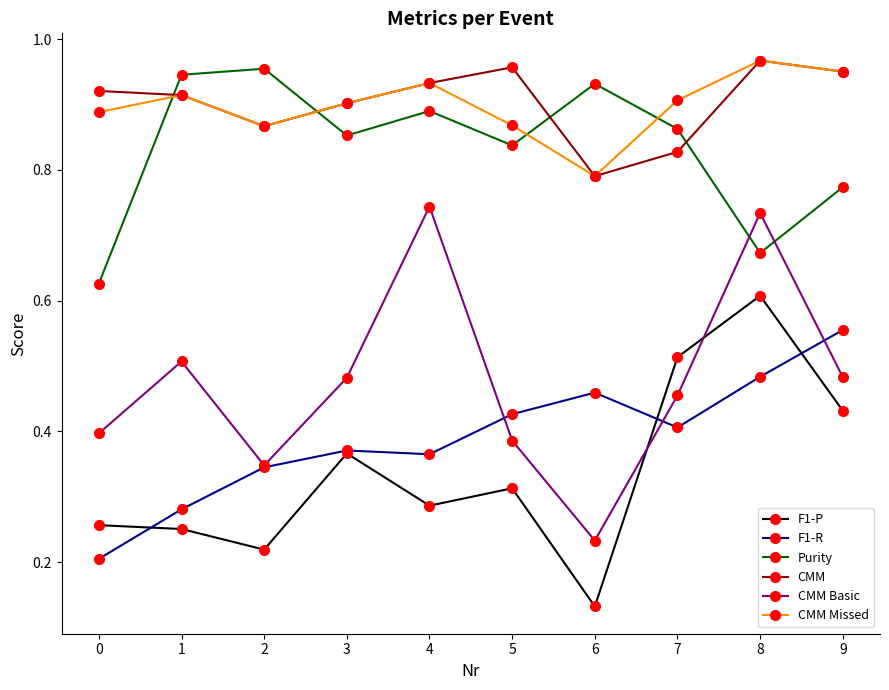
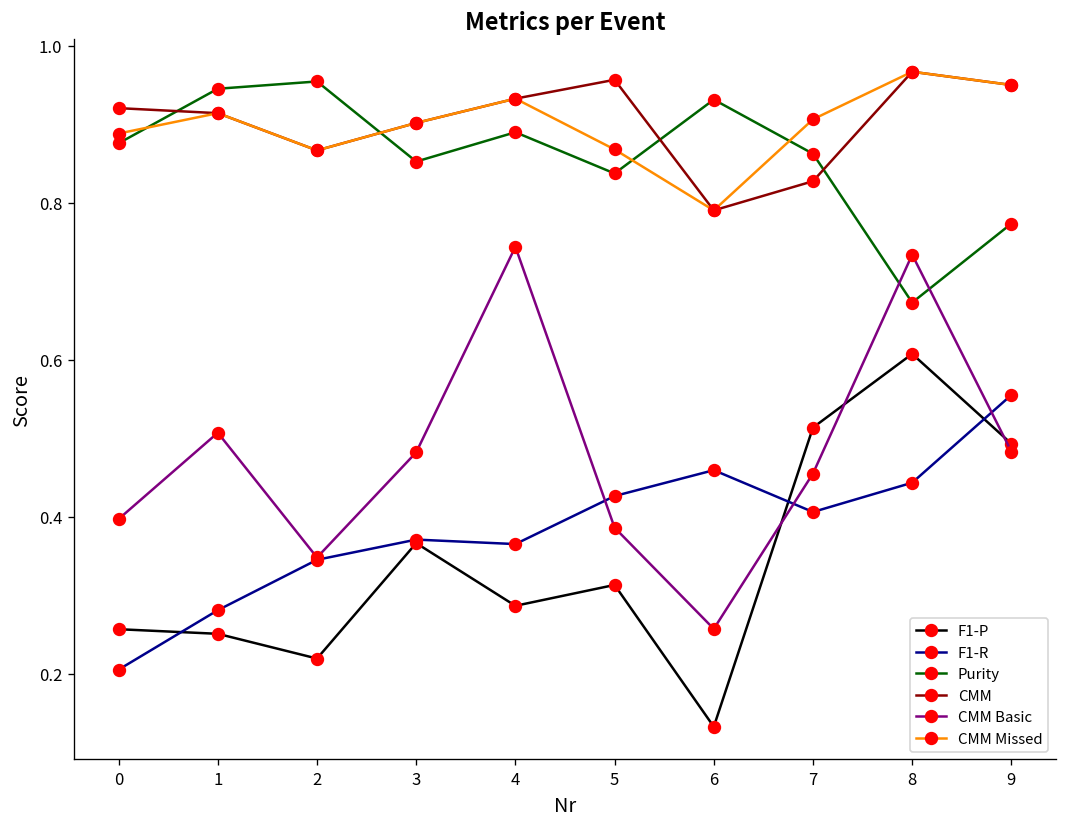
  {
    "F1-P": {
      "0": 0.26,
      "1": 0.25,
      "2": 0.22,
      "3": 0.37,
      "4": 0.29,
      "5": 0.31,
      "6": 0.13,
      "7": 0.51,
      "8": 0.61,
-     "9": 0.43
+     "9": 0.49
    },
    "F1-R": {
      "0": 0.21,
      "1": 0.28,
      "3": 0.37,
      "4": 0.37,
      "5": 0.43,
      "6": 0.46,
      "7": 0.41,
-     "8": 0.48,
+     "8": 0.44,
      "9": 0.56
    },
    "Purity": {
-     "0": 0.63,
+     "0": 0.88,
      "1": 0.95,
      "2": 0.95,
      "3": 0.85,
      "4": 0.89,
      "5": 0.84,
      "6": 0.93,
      "7": 0.86,
      "8": 0.67,
      "9": 0.77
    },
    "CMM": {
      "0": 0.92,
      "5": 0.96,
      "7": 0.83
    },
    "CMM Basic": {
      "0": 0.40,
      "1": 0.51,
      "3": 0.48,
      "4": 0.74,
      "5": 0.39,
-     "6": 0.23,
+     "6": 0.26,
      "7": 0.46,
      "8": 0.73,
      "9": 0.48
    },
    "CMM Missed": {
      "0": 0.89,
      "5": 0.87,
      "7": 0.91
    }
  }
